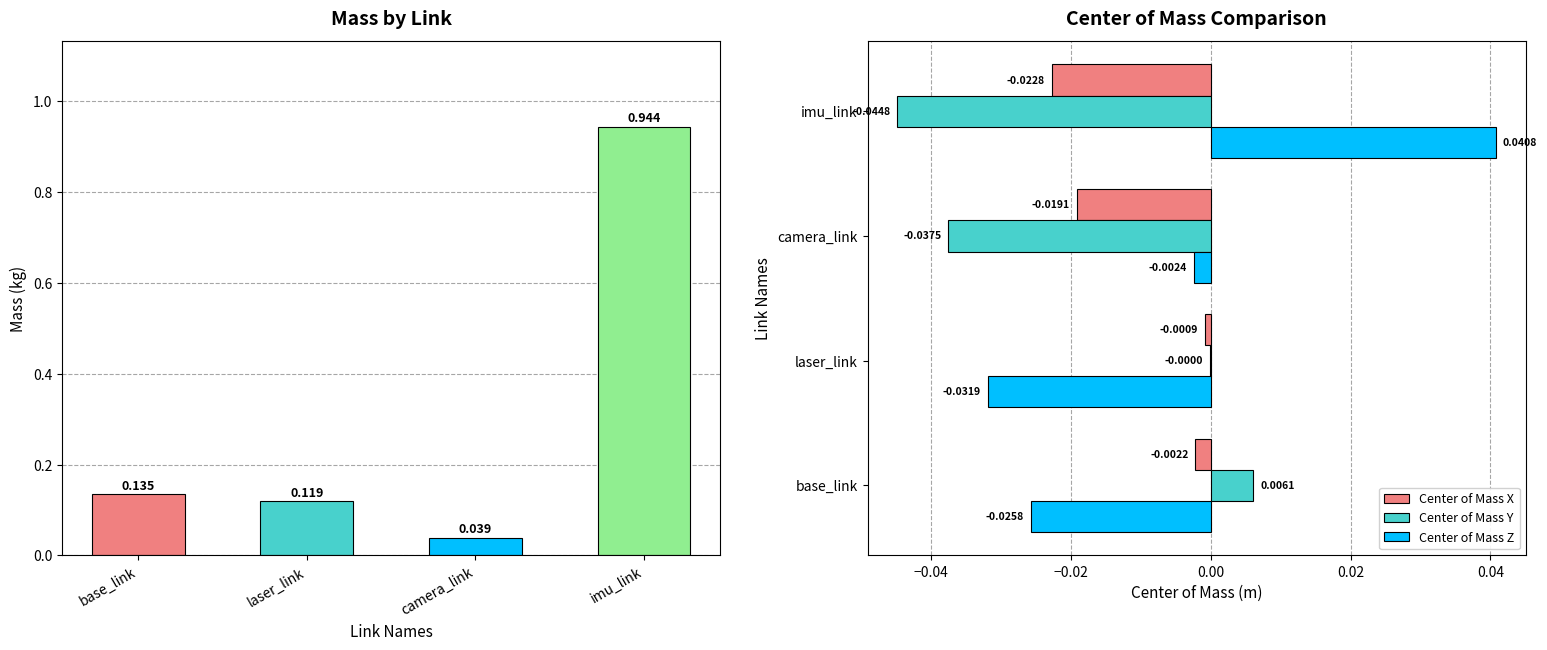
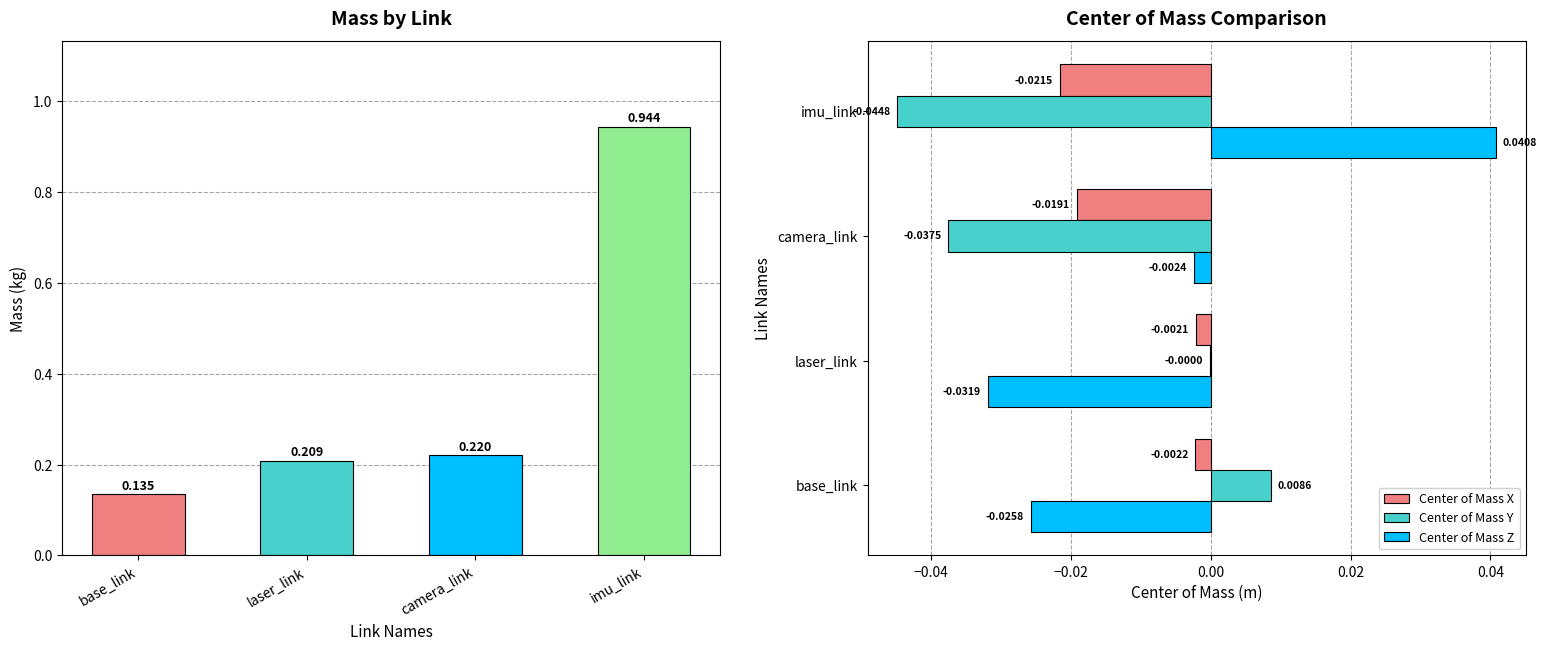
  {
    "Mass by Link": {
      "base_link": 0.135,
-     "laser_link": 0.119,
-     "camera_link": 0.039,
+     "laser_link": 0.209,
+     "camera_link": 0.220,
      "imu_link": 0.944
    },
    "Center of Mass Comparison": {
      "Center of Mass X": {
-       "imu_link": -0.0228,
+       "imu_link": -0.0215,
        "camera_link": -0.0191,
-       "laser_link": -0.0009,
+       "laser_link": -0.0021,
        "base_link": -0.0022
      },
      "Center of Mass Y": {
        "imu_link": -0.0448,
        "camera_link": -0.0375,
        "laser_link": -0.0000,
-       "base_link": 0.0061
+       "base_link": 0.0086
      },
      "Center of Mass Z": {
        "imu_link": 0.0408,
        "camera_link": -0.0024,
        "laser_link": -0.0319,
        "base_link": -0.0258
      }
    }
  }
